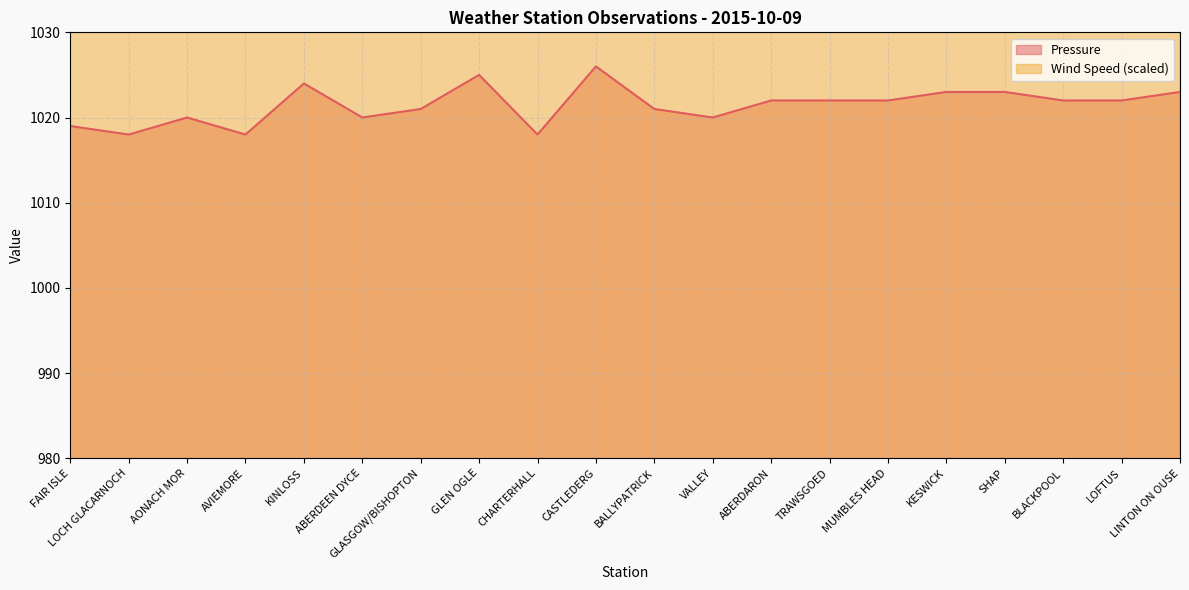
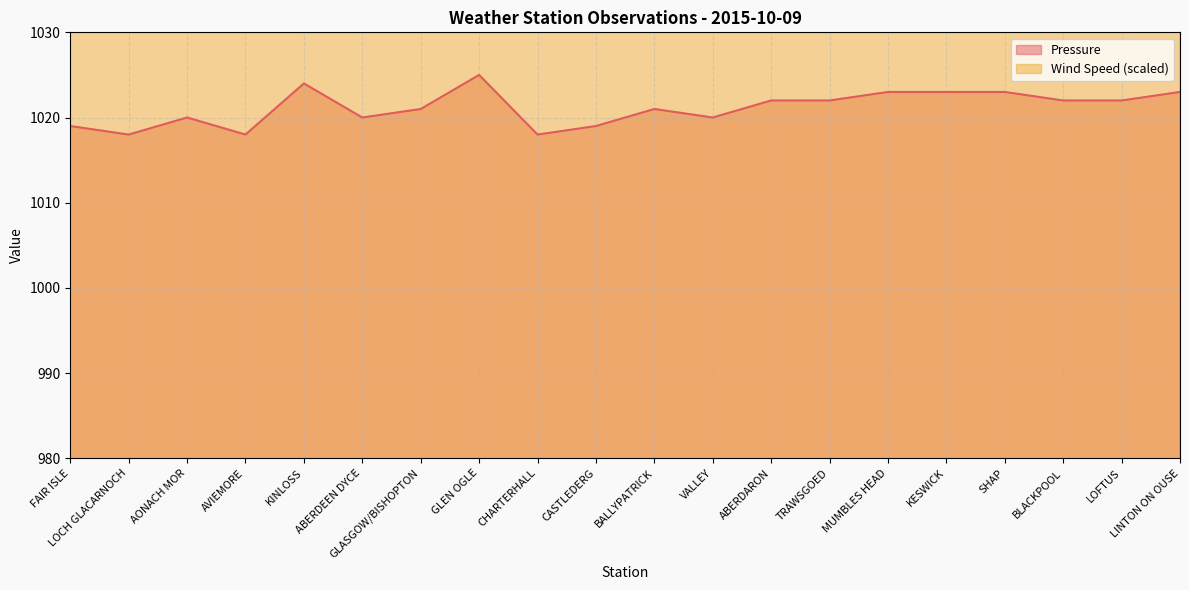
  {
    "Pressure": {
      "FAIR ISLE": 1019,
      "LOCH GLACARNOCH": 1018,
      "AONACH MOR": 1020,
      "AVIEMORE": 1018,
      "KINLOSS": 1024,
      "ABERDEEN DYCE": 1020,
      "GLASGOW/BISHOPTON": 1021,
      "GLEN OGLE": 1025,
      "CHARTERHALL": 1018,
-     "CASTLEDERG": 1026,
+     "CASTLEDERG": 1019,
      "BALLYPATRICK": 1021,
      "VALLEY": 1020,
      "ABERDARON": 1022,
      "TRAWSGOED": 1022,
-     "MUMBLES HEAD": 1022,
+     "MUMBLES HEAD": 1023,
      "KESWICK": 1023,
      "SHAP": 1023,
      "BLACKPOOL": 1022,
      "LOFTUS": 1022,
      "LINTON ON OUSE": 1023
    },
    "Wind Speed (scaled)": {
      "AVIEMORE": 1030,
      "TRAWSGOED": 1030
    }
  }
